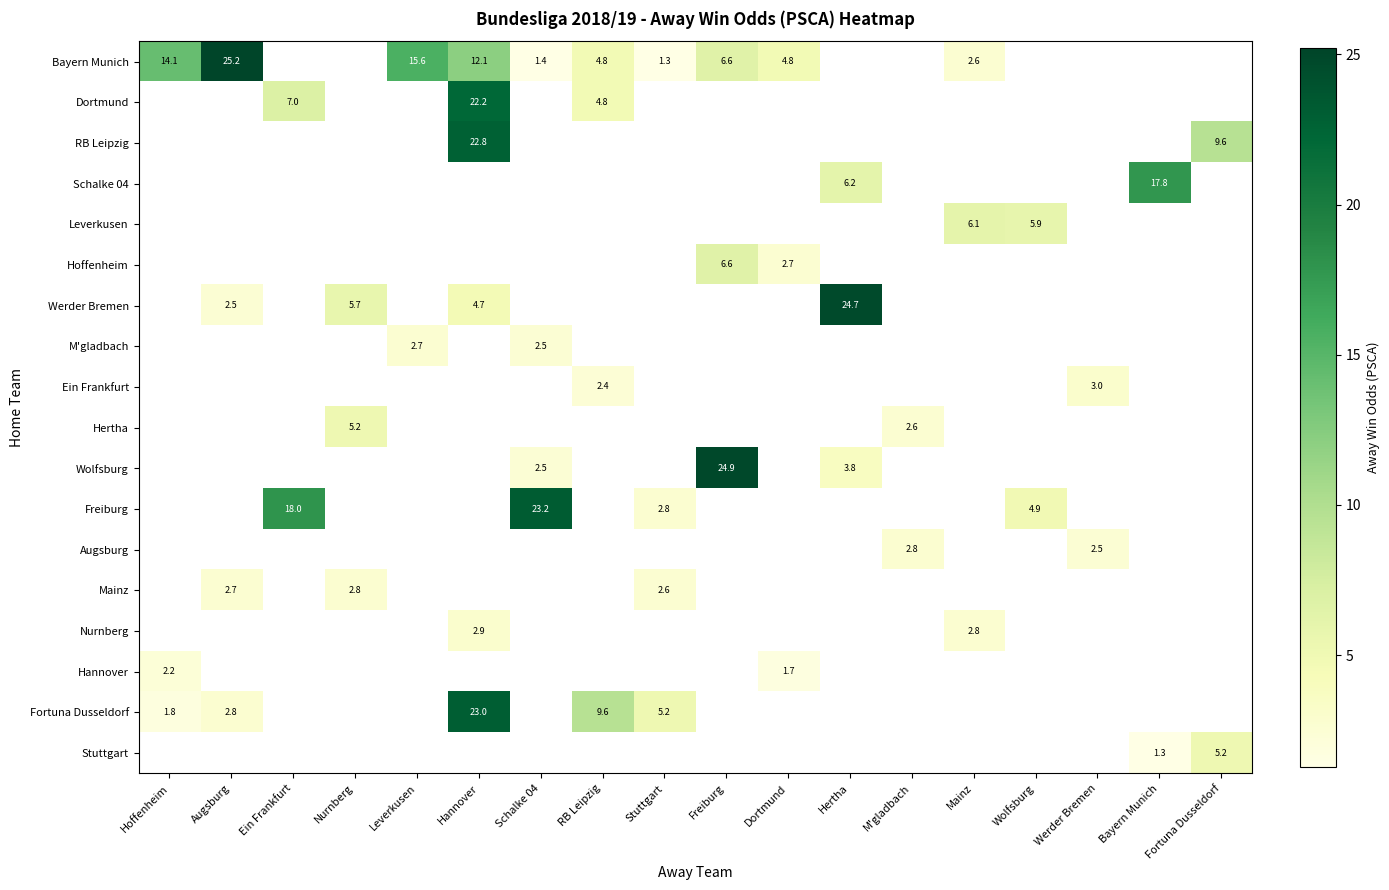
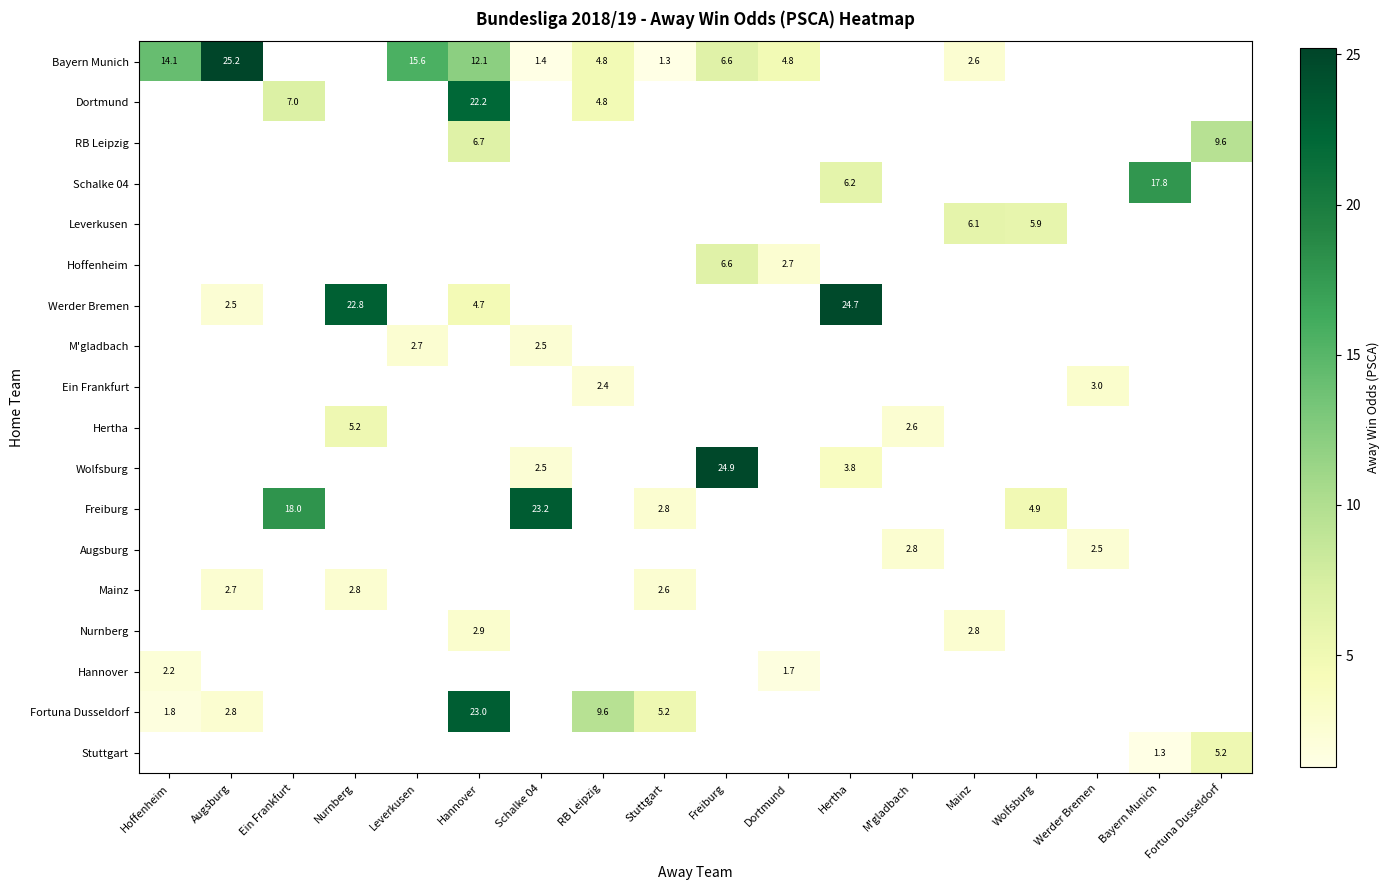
  {
    "Bayern Munich": {
      "Hoffenheim": 14.1,
      "Augsburg": 25.2,
      "Leverkusen": 15.6,
      "Hannover": 12.1,
      "Schalke 04": 1.4,
      "RB Leipzig": 4.8,
      "Stuttgart": 1.3,
      "Freiburg": 6.6,
      "Dortmund": 4.8,
      "Mainz": 2.6
    },
    "Dortmund": {
      "Ein Frankfurt": 7.0,
      "Hannover": 22.2,
      "RB Leipzig": 4.8
    },
    "RB Leipzig": {
-     "Hannover": 22.8,
+     "Hannover": 6.7,
      "Fortuna Dusseldorf": 9.6
    },
    "Schalke 04": {
      "Hertha": 6.2,
      "Bayern Munich": 17.8
    },
    "Leverkusen": {
      "Mainz": 6.1,
      "Wolfsburg": 5.9
    },
    "Hoffenheim": {
      "Freiburg": 6.6,
      "Dortmund": 2.7
    },
    "Werder Bremen": {
      "Augsburg": 2.5,
-     "Nurnberg": 5.7,
+     "Nurnberg": 22.8,
      "Hannover": 4.7,
      "Hertha": 24.7
    },
    "M'gladbach": {
      "Leverkusen": 2.7,
      "Schalke 04": 2.5
    },
    "Ein Frankfurt": {
      "RB Leipzig": 2.4,
      "Werder Bremen": 3.0
    },
    "Hertha": {
      "Nurnberg": 5.2,
      "M'gladbach": 2.6
    },
    "Wolfsburg": {
      "Schalke 04": 2.5,
      "Freiburg": 24.9,
      "Hertha": 3.8
    },
    "Freiburg": {
      "Ein Frankfurt": 18.0,
      "Schalke 04": 23.2,
      "Stuttgart": 2.8,
      "Wolfsburg": 4.9
    },
    "Augsburg": {
      "M'gladbach": 2.8,
      "Werder Bremen": 2.5
    },
    "Mainz": {
      "Augsburg": 2.7,
      "Nurnberg": 2.8,
      "Stuttgart": 2.6
    },
    "Nurnberg": {
      "Hannover": 2.9,
      "Mainz": 2.8
    },
    "Hannover": {
      "Hoffenheim": 2.2,
      "Dortmund": 1.7
    },
    "Fortuna Dusseldorf": {
      "Hoffenheim": 1.8,
      "Augsburg": 2.8,
      "Hannover": 23.0,
      "RB Leipzig": 9.6,
      "Stuttgart": 5.2
    },
    "Stuttgart": {
      "Bayern Munich": 1.3,
      "Fortuna Dusseldorf": 5.2
    }
  }
